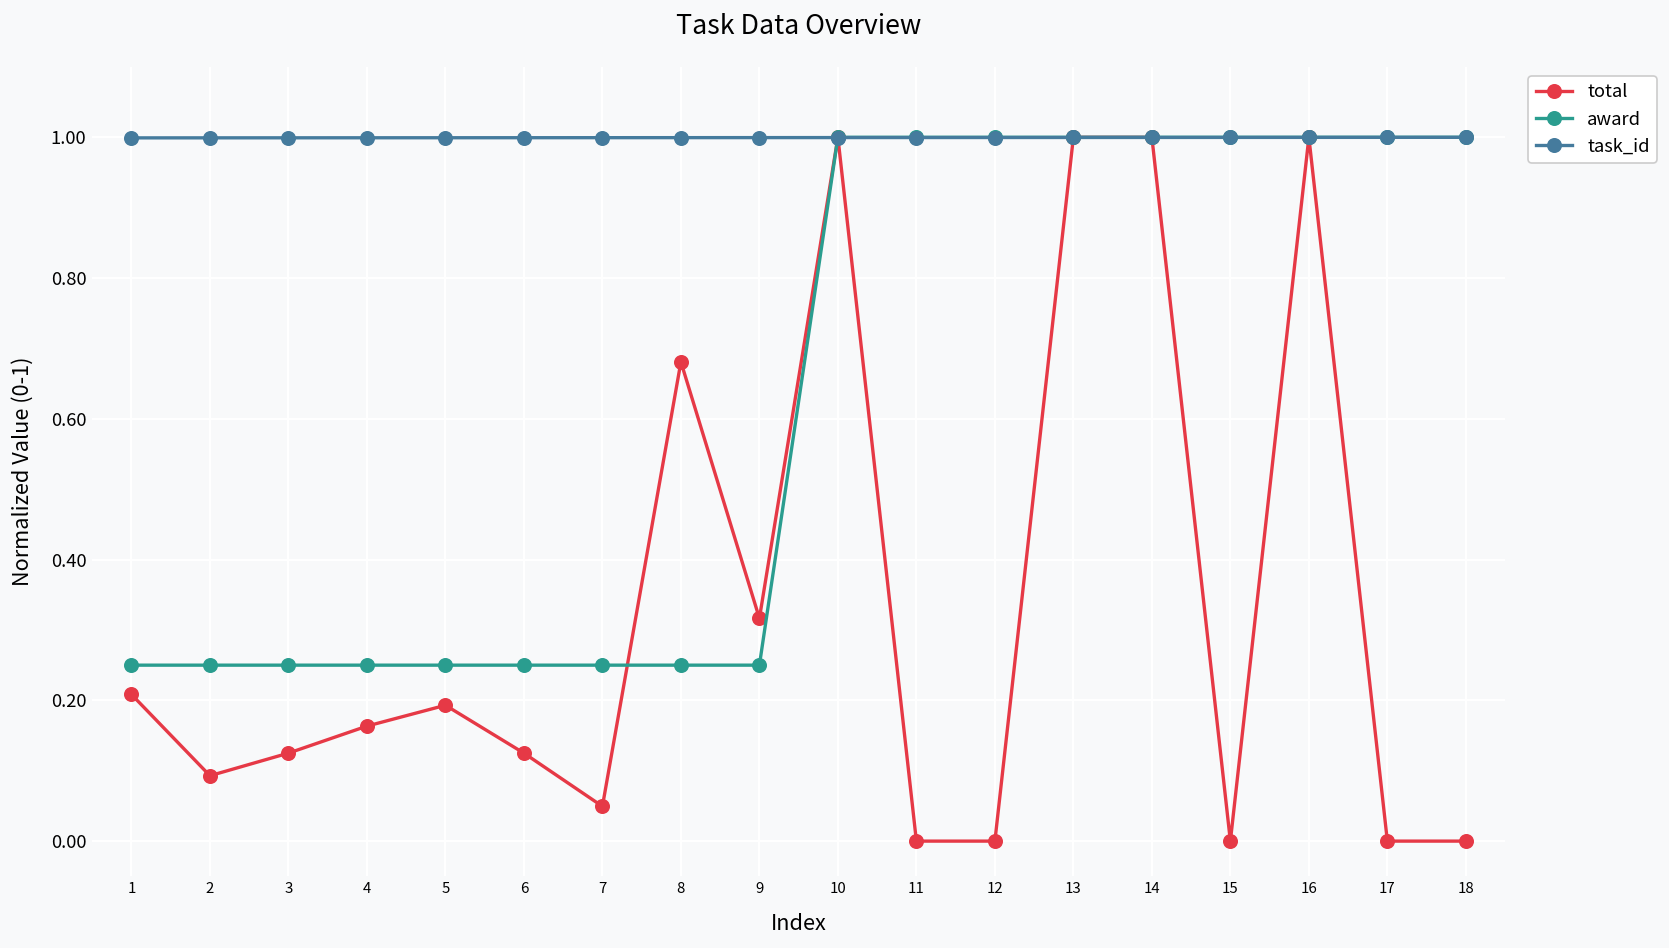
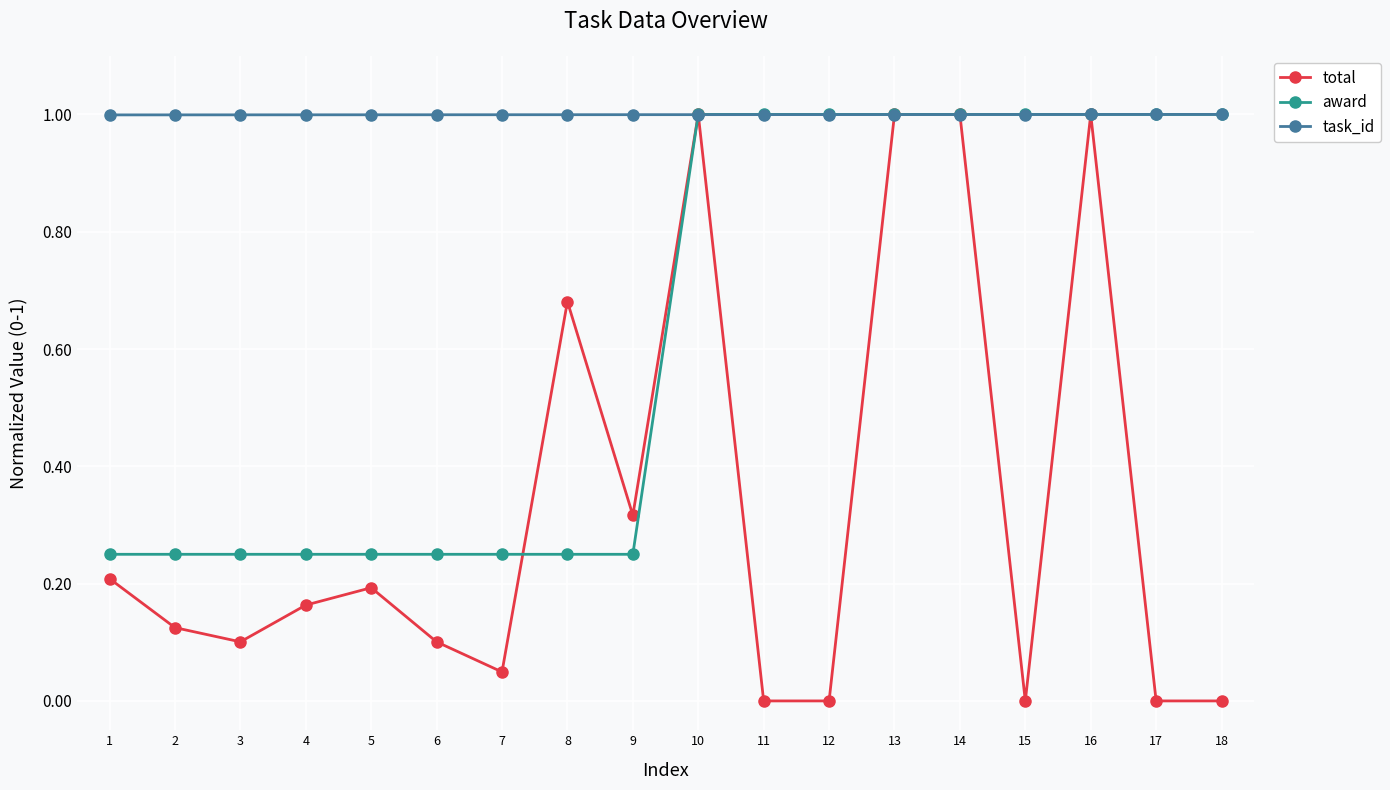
  {
    "total": {
      "1": 0.21,
-     "2": 0.09,
-     "3": 0.13,
+     "2": 0.13,
+     "3": 0.10,
      "4": 0.16,
      "5": 0.19,
-     "6": 0.13,
+     "6": 0.10,
      "7": 0.05,
      "8": 0.68,
      "9": 0.32,
      "11": 0.00,
      "12": 0.00,
      "15": 0.00,
      "17": 0.00,
      "18": 0.00
    }
  }
